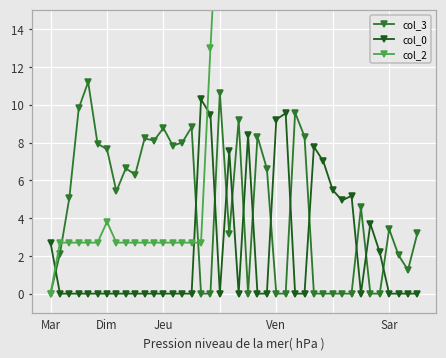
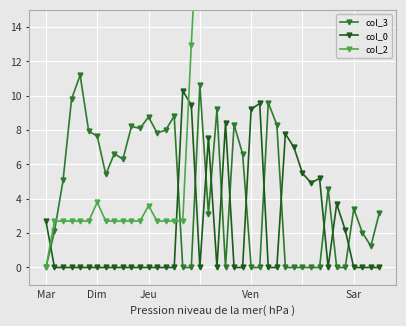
  {
    "col_2": {
      "Dim": 3.8,
-     "Jeu": 2.7
+     "Jeu": 3.6
    }
  }
